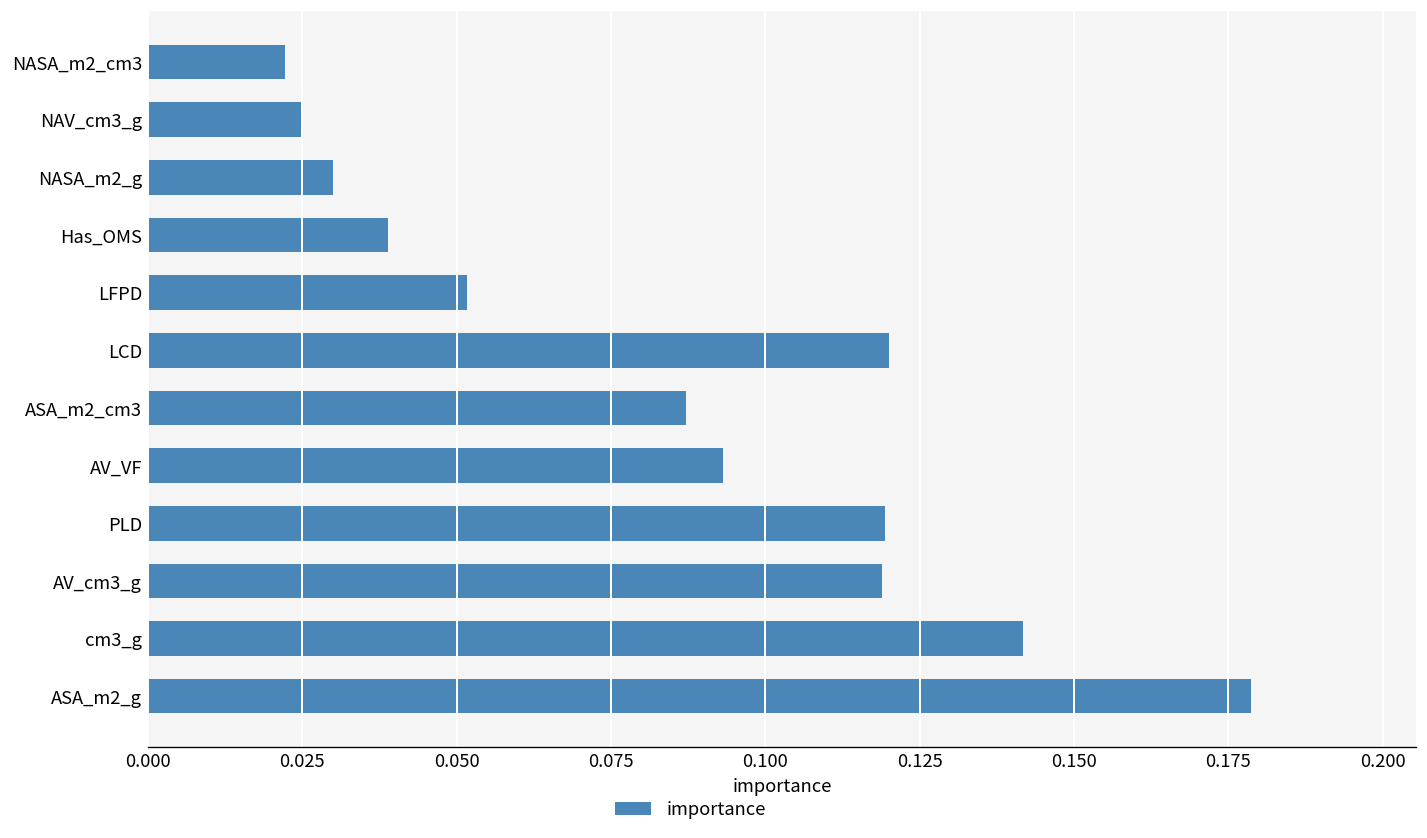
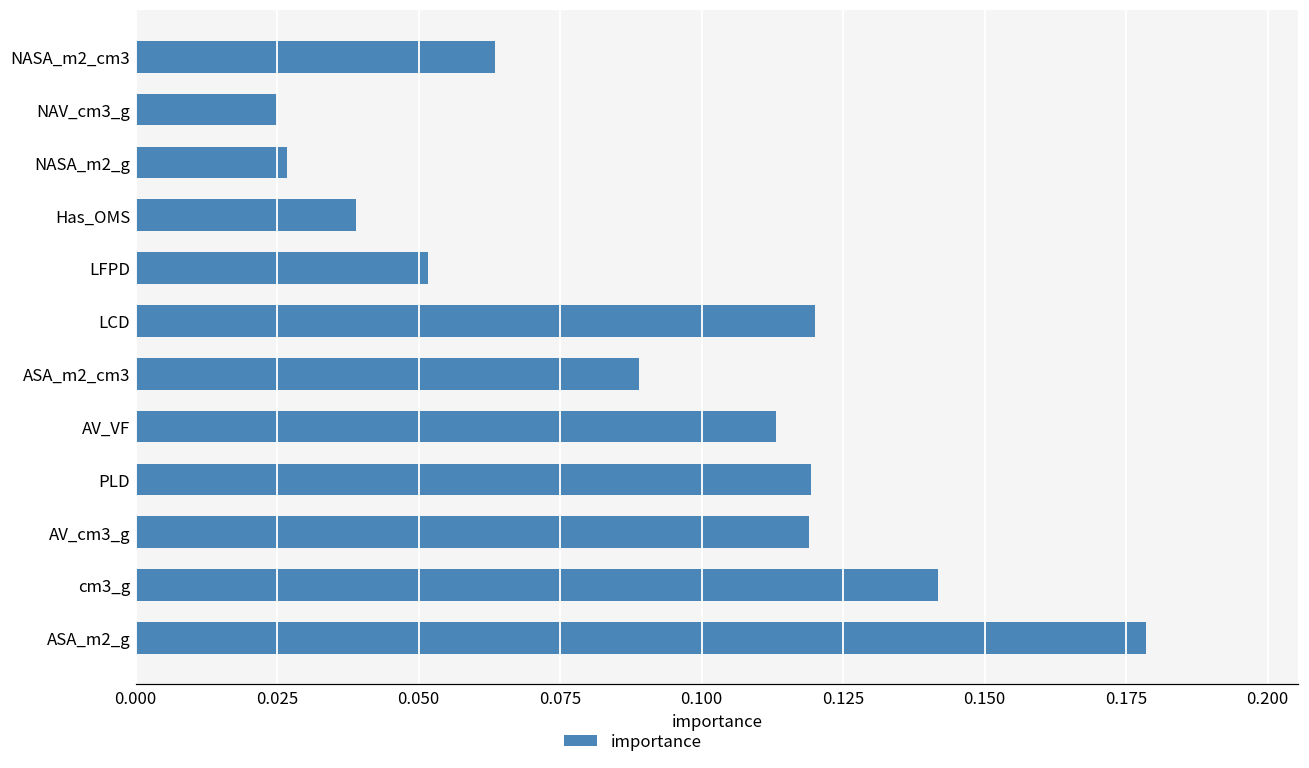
  {
-   "NASA_m2_cm3": 0.022,
+   "NASA_m2_cm3": 0.063,
    "NAV_cm3_g": 0.025,
-   "NASA_m2_g": 0.030,
+   "NASA_m2_g": 0.027,
    "Has_OMS": 0.039,
    "LFPD": 0.052,
    "LCD": 0.120,
-   "ASA_m2_cm3": 0.087,
-   "AV_VF": 0.093,
+   "ASA_m2_cm3": 0.089,
+   "AV_VF": 0.113,
    "PLD": 0.119,
    "AV_cm3_g": 0.119,
    "cm3_g": 0.142,
    "ASA_m2_g": 0.179
  }
